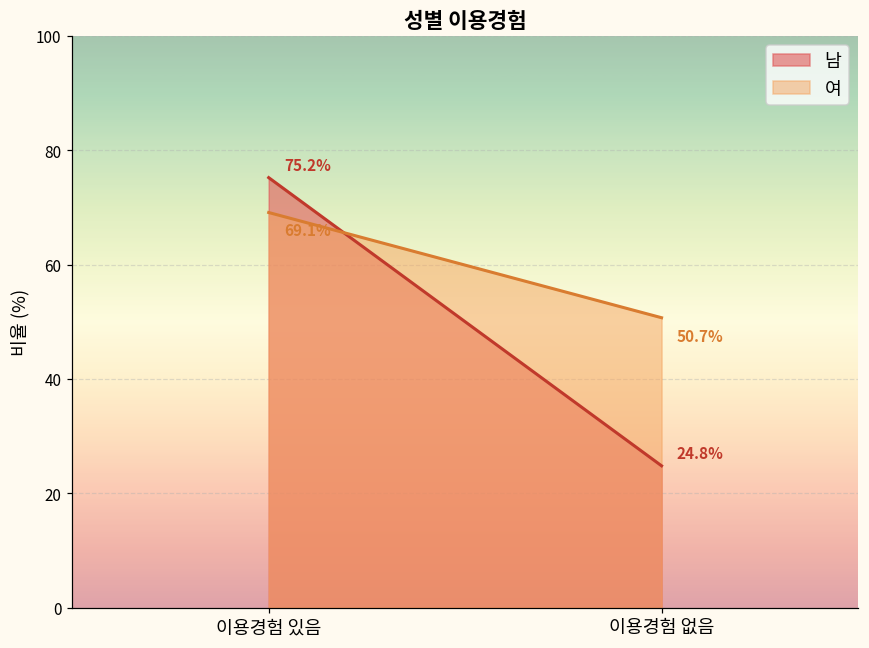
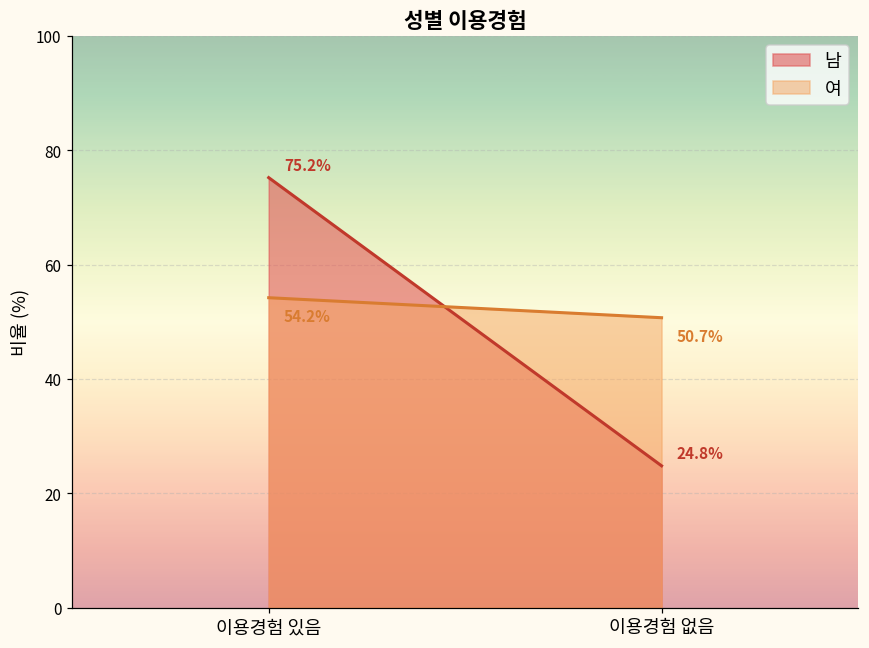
  {
    "남": {
      "이용경험 있음": "75.2%",
      "이용경험 없음": "24.8%"
    },
    "여": {
-     "이용경험 있음": "69.1%",
+     "이용경험 있음": "54.2%",
      "이용경험 없음": "50.7%"
    }
  }
